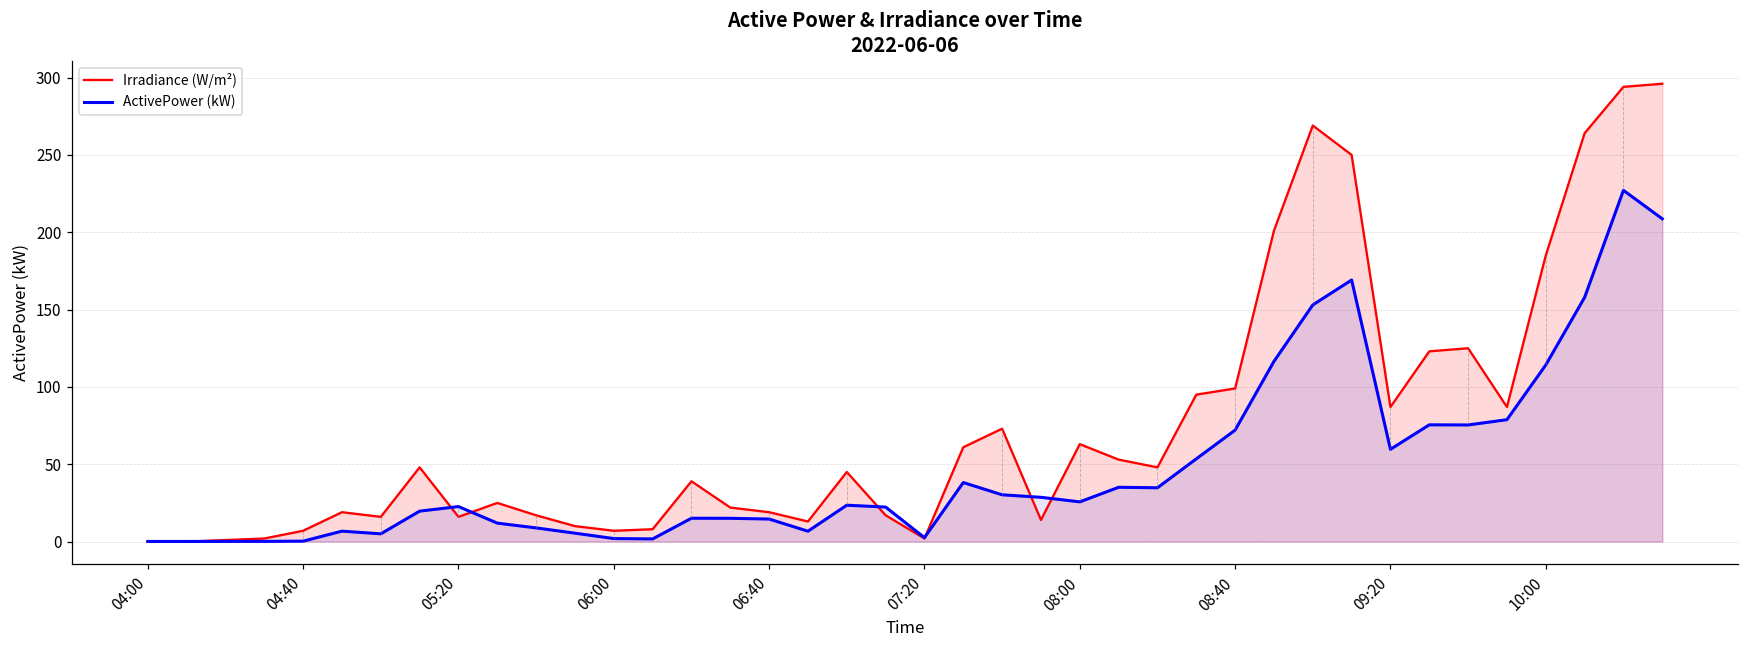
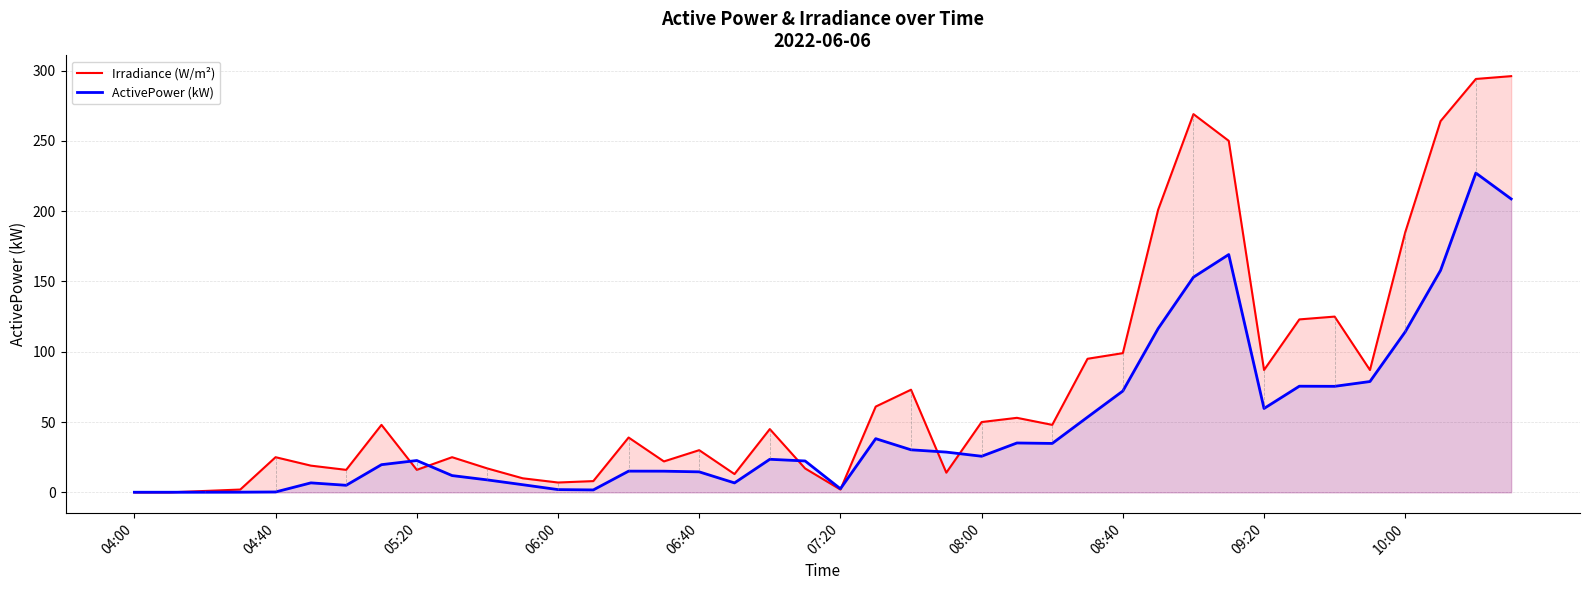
  {
    "Irradiance (W/m²)": {
-     "04:40": 7,
-     "06:40": 19,
-     "08:00": 63
+     "04:40": 25,
+     "06:40": 30,
+     "08:00": 50
    }
  }
